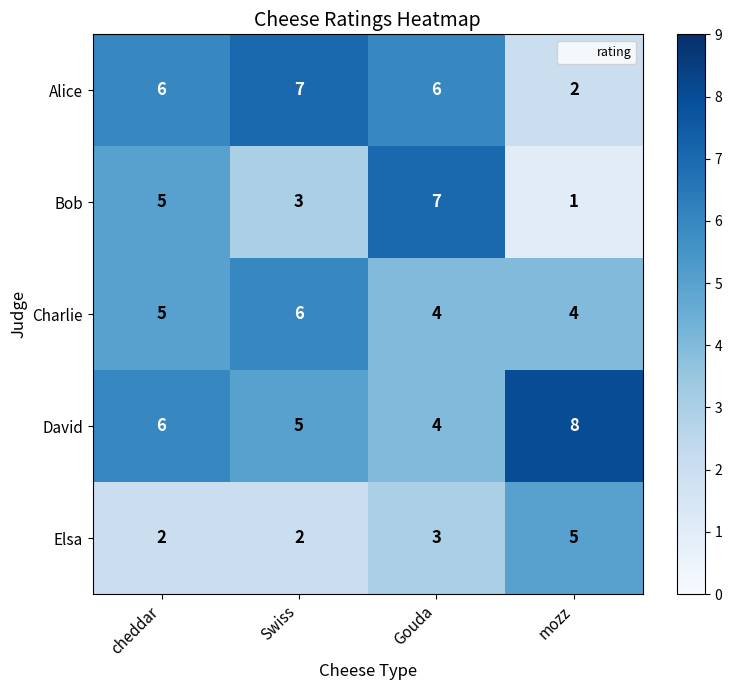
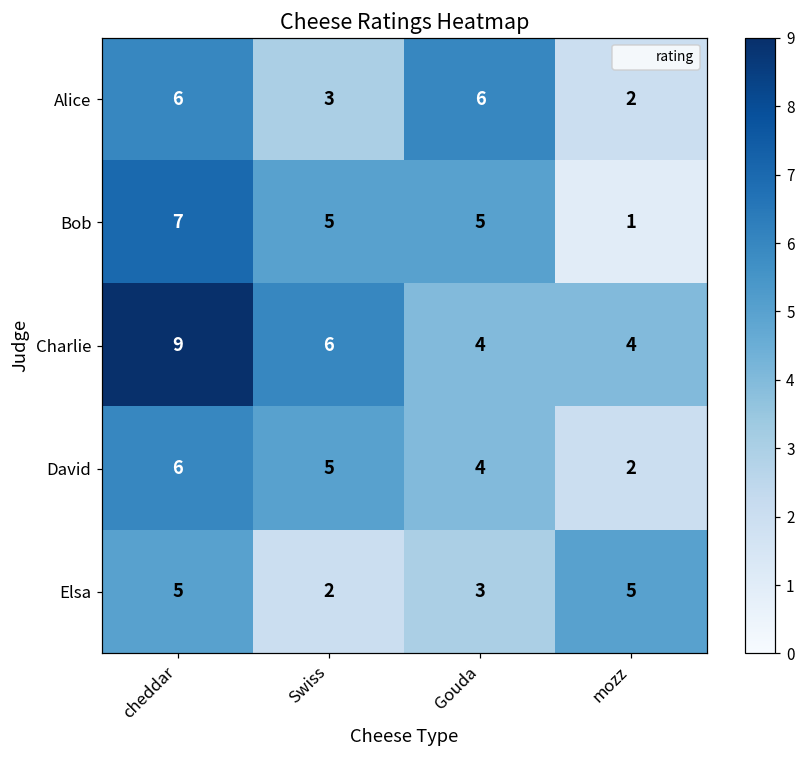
  {
    "Alice": {
      "cheddar": 6,
-     "Swiss": 7,
+     "Swiss": 3,
      "Gouda": 6,
      "mozz": 2
    },
    "Bob": {
-     "cheddar": 5,
-     "Swiss": 3,
-     "Gouda": 7,
+     "cheddar": 7,
+     "Swiss": 5,
+     "Gouda": 5,
      "mozz": 1
    },
    "Charlie": {
-     "cheddar": 5,
+     "cheddar": 9,
      "Swiss": 6,
      "Gouda": 4,
      "mozz": 4
    },
    "David": {
      "cheddar": 6,
      "Swiss": 5,
      "Gouda": 4,
-     "mozz": 8
+     "mozz": 2
    },
    "Elsa": {
-     "cheddar": 2,
+     "cheddar": 5,
      "Swiss": 2,
      "Gouda": 3,
      "mozz": 5
    }
  }
